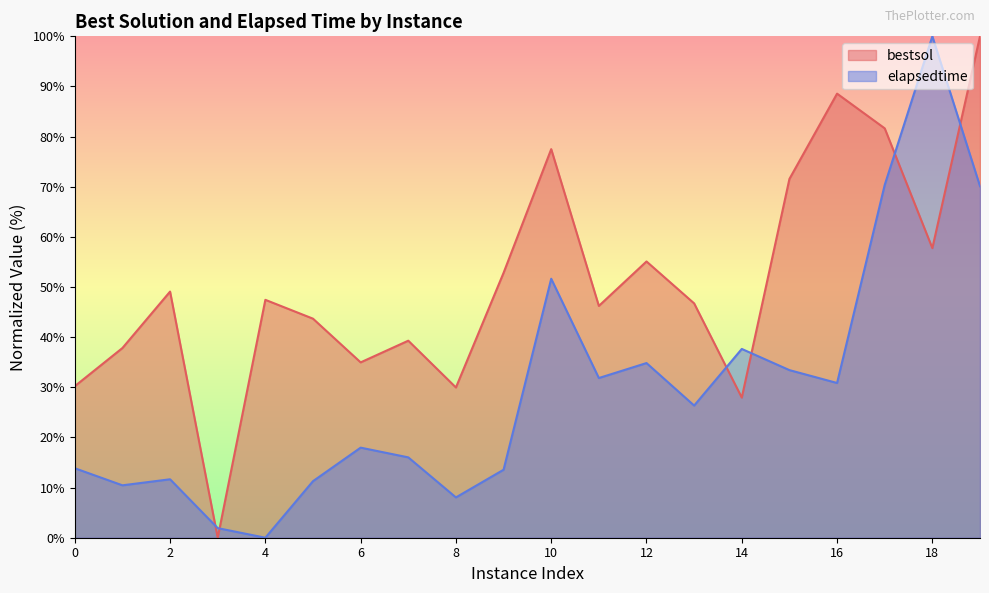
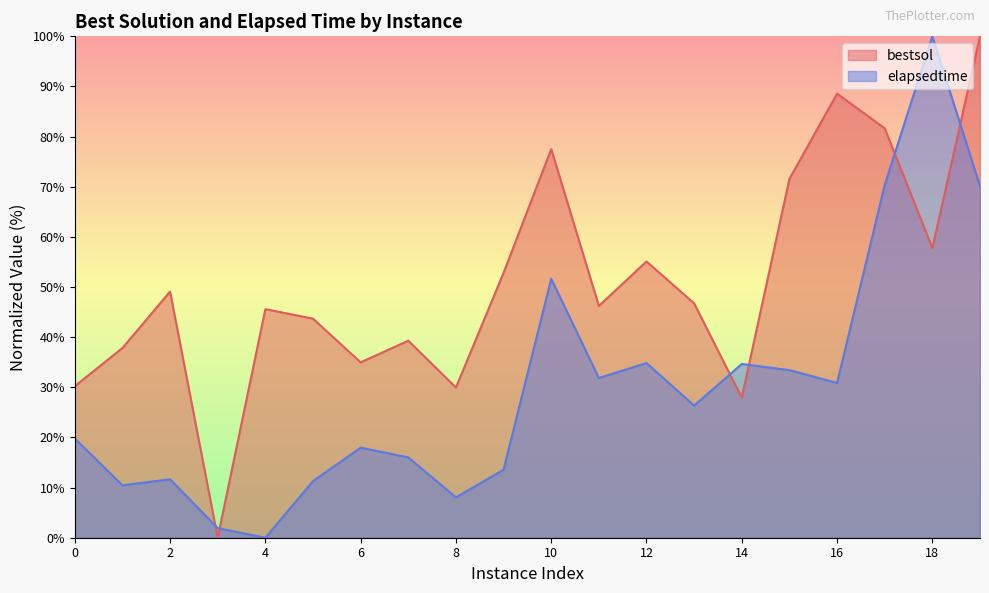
  {
    "bestsol": {
      "0": "30%",
      "2": "49%",
-     "4": "47%",
+     "4": "46%",
      "6": "35%",
      "8": "30%",
      "10": "78%",
      "12": "55%",
      "14": "28%",
      "16": "89%",
      "18": "58%"
    },
    "elapsedtime": {
-     "0": "14%",
+     "0": "20%",
      "2": "12%",
      "4": "0%",
      "6": "18%",
      "8": "8%",
      "10": "52%",
      "12": "35%",
-     "14": "38%",
+     "14": "35%",
      "16": "31%",
      "18": "100%"
    }
  }
